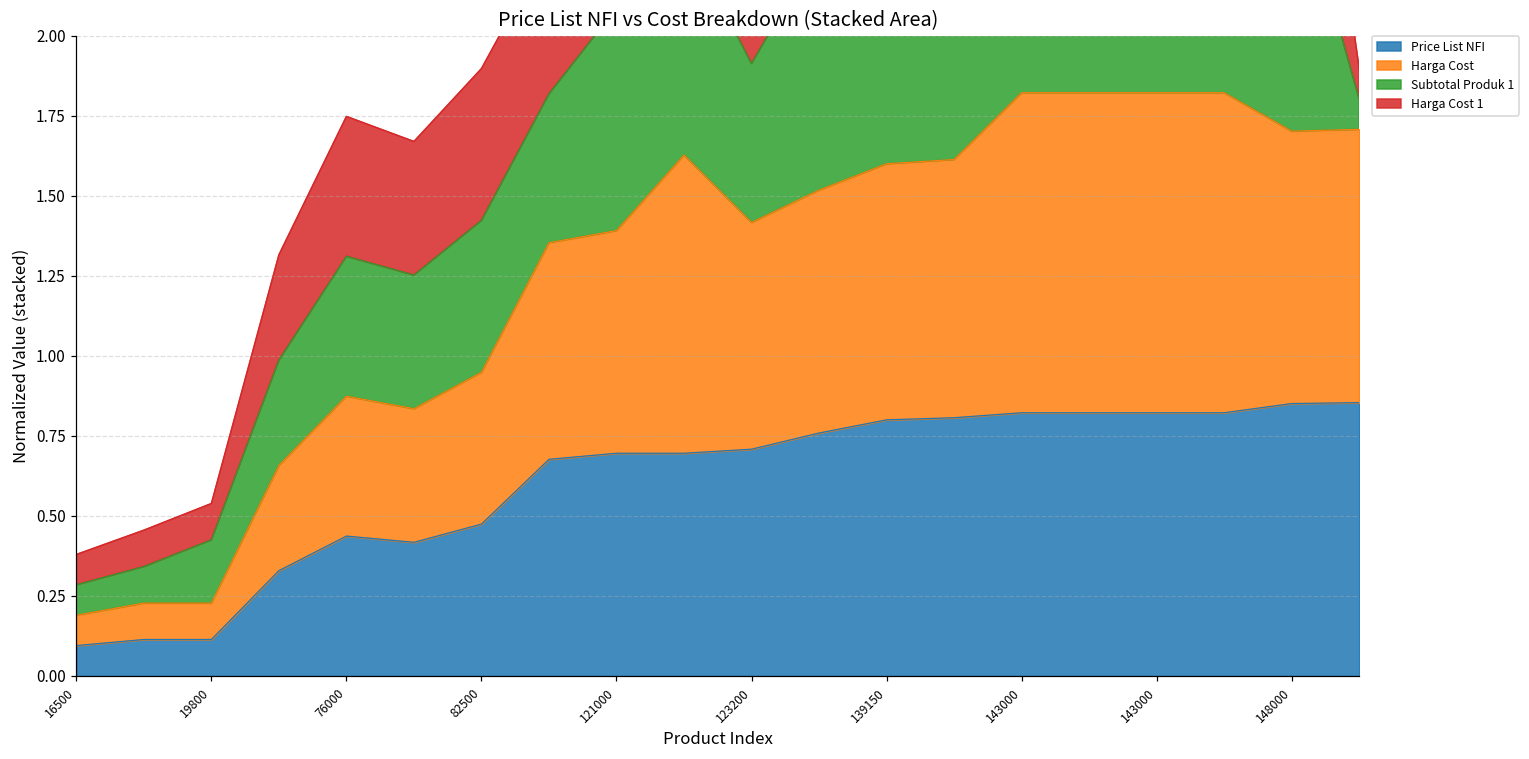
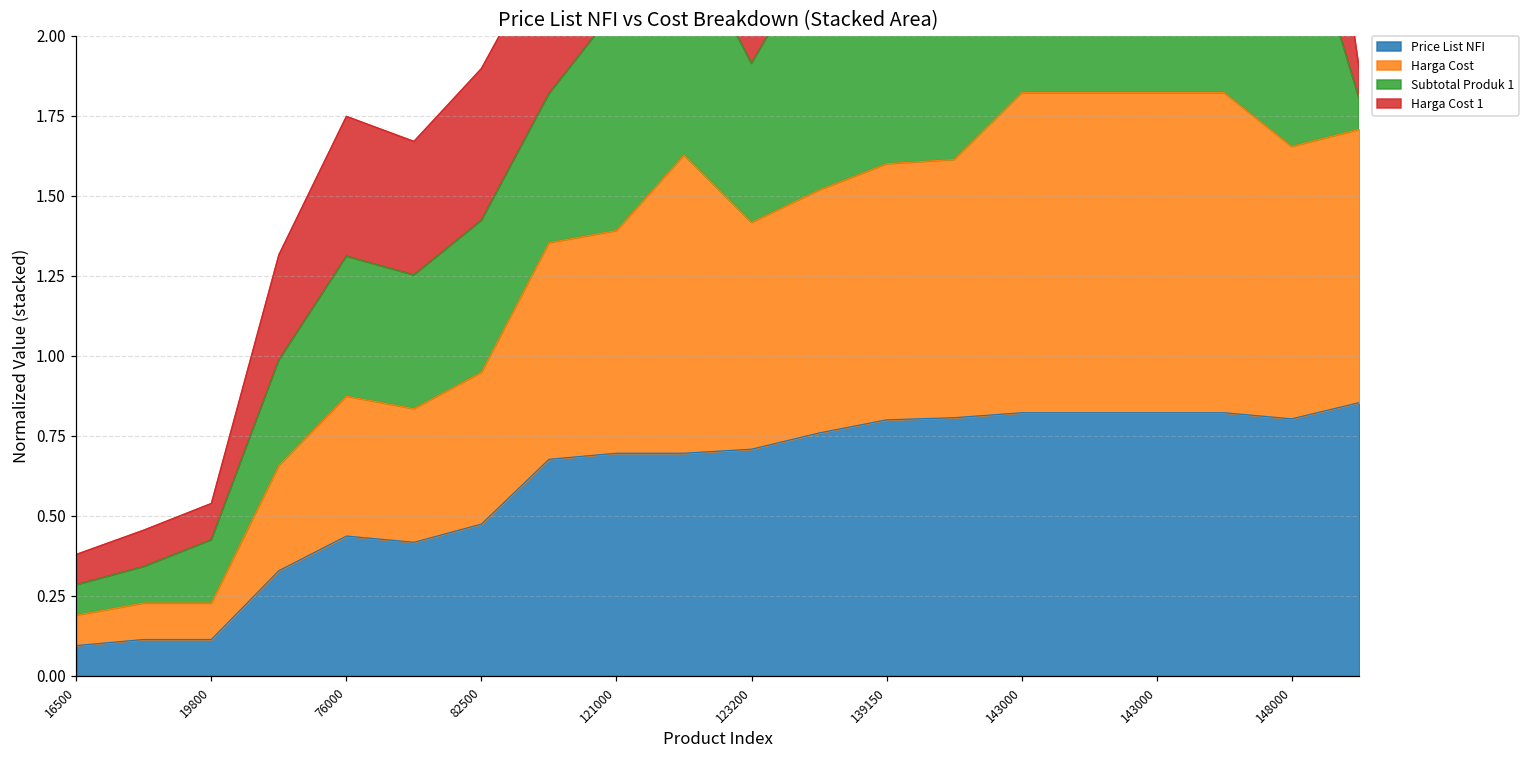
  {
    "Price List NFI": {
      "16500": 0.09,
      "19800": 0.11,
      "76000": 0.44,
      "82500": 0.47,
      "121000": 0.70,
      "123200": 0.71,
      "139150": 0.80,
-     "148000": 0.85
+     "148000": 0.80
    },
    "Harga Cost": {
      "16500": 0.09,
      "19800": 0.11,
      "76000": 0.44,
      "82500": 0.47,
      "121000": 0.70,
      "123200": 0.71,
      "139150": 0.80,
      "148000": 0.85
    },
    "Subtotal Produk 1": {
      "16500": 0.09,
      "19800": 0.20,
      "76000": 0.44,
      "82500": 0.47,
      "123200": 0.50
    },
    "Harga Cost 1": {
      "16500": 0.09,
      "19800": 0.11,
      "76000": 0.44,
      "82500": 0.47
    }
  }
